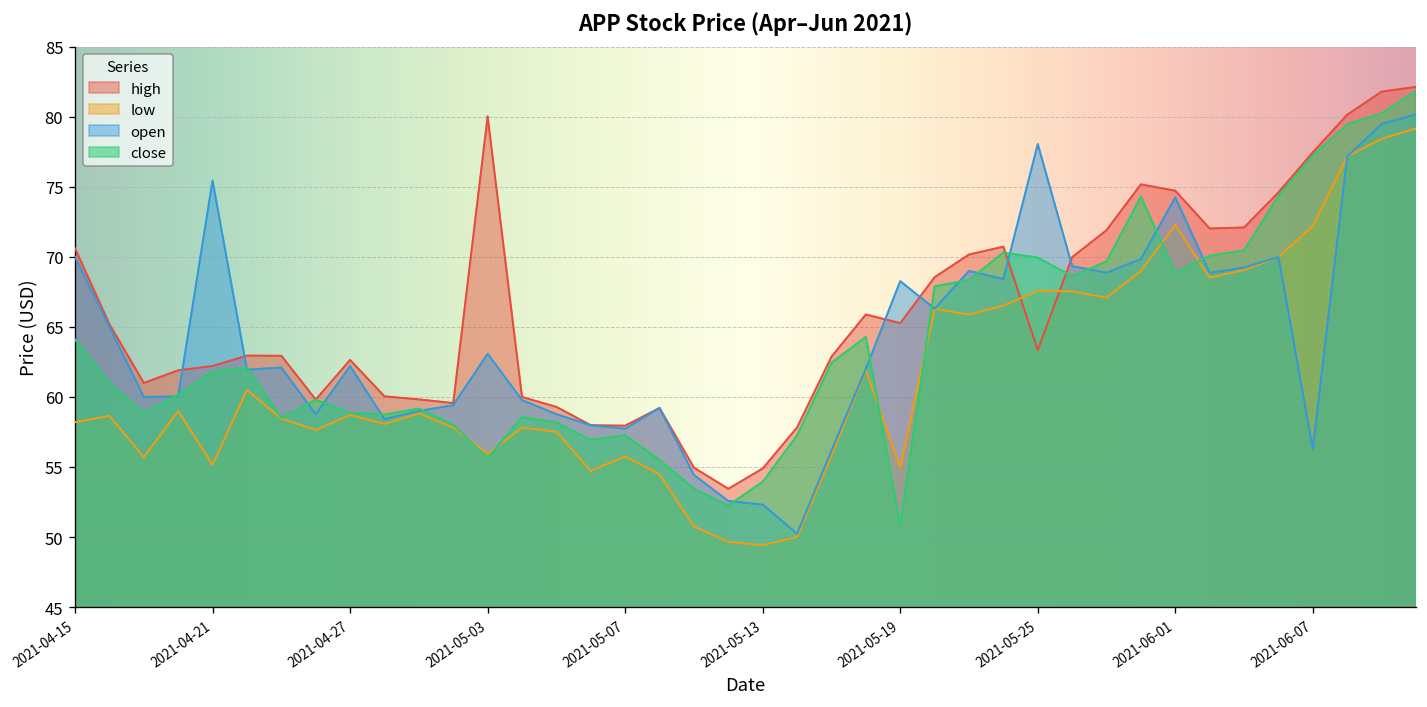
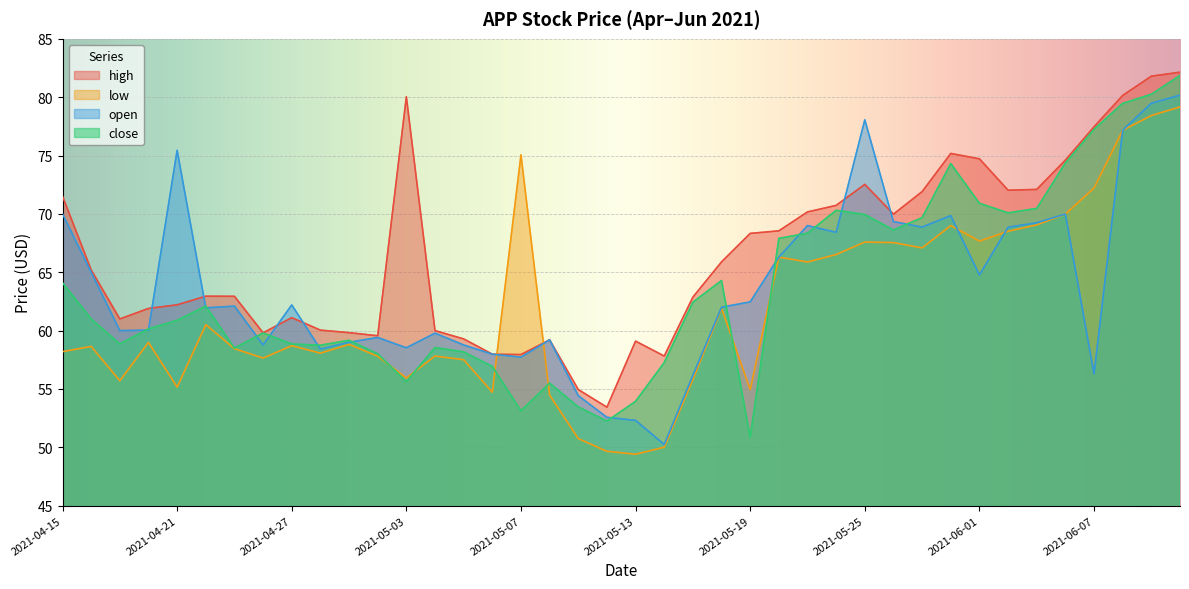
  {
    "high": {
-     "2021-04-15": 70.6,
+     "2021-04-15": 71.5,
      "2021-04-21": 62.2,
-     "2021-04-27": 62.6,
+     "2021-04-27": 61.1,
      "2021-05-03": 80.0,
-     "2021-05-13": 54.9,
-     "2021-05-19": 65.3,
-     "2021-05-25": 63.3,
+     "2021-05-13": 59.1,
+     "2021-05-19": 68.3,
+     "2021-05-25": 72.5,
      "2021-06-01": 74.7,
      "2021-06-07": 77.5
    },
    "low": {
      "2021-04-15": 58.2,
      "2021-04-21": 55.2,
      "2021-05-03": 55.9,
-     "2021-05-07": 55.8,
+     "2021-05-07": 75.1,
      "2021-05-13": 49.4,
      "2021-05-19": 55.0,
      "2021-05-25": 67.6,
-     "2021-06-01": 72.3,
+     "2021-06-01": 67.7,
      "2021-06-07": 72.2
    },
    "open": {
      "2021-04-15": 70.0,
      "2021-04-21": 75.5,
      "2021-04-27": 62.2,
-     "2021-05-03": 63.1,
+     "2021-05-03": 58.5,
      "2021-05-13": 52.3,
-     "2021-05-19": 68.3,
+     "2021-05-19": 62.5,
      "2021-05-25": 78.1,
-     "2021-06-01": 74.3,
+     "2021-06-01": 64.8,
      "2021-06-07": 56.3
    },
    "close": {
      "2021-04-15": 64.1,
-     "2021-04-21": 61.8,
+     "2021-04-21": 60.9,
      "2021-05-03": 55.6,
-     "2021-05-07": 57.3,
+     "2021-05-07": 53.1,
      "2021-05-13": 53.9,
      "2021-05-19": 50.9,
      "2021-05-25": 70.0,
-     "2021-06-01": 68.9,
+     "2021-06-01": 70.9,
      "2021-06-07": 77.3
    }
  }
